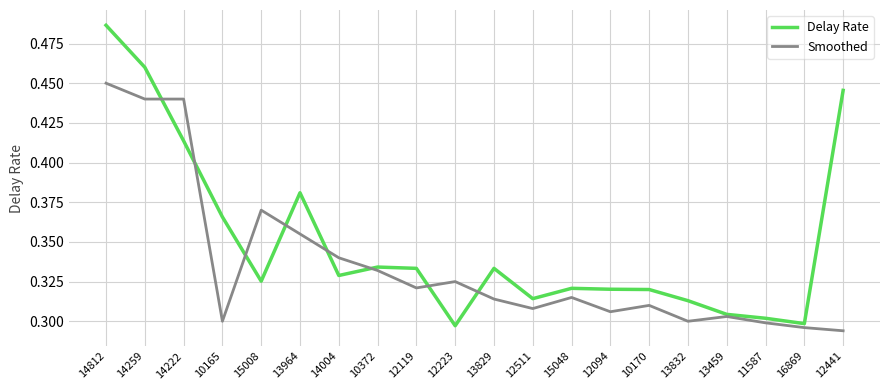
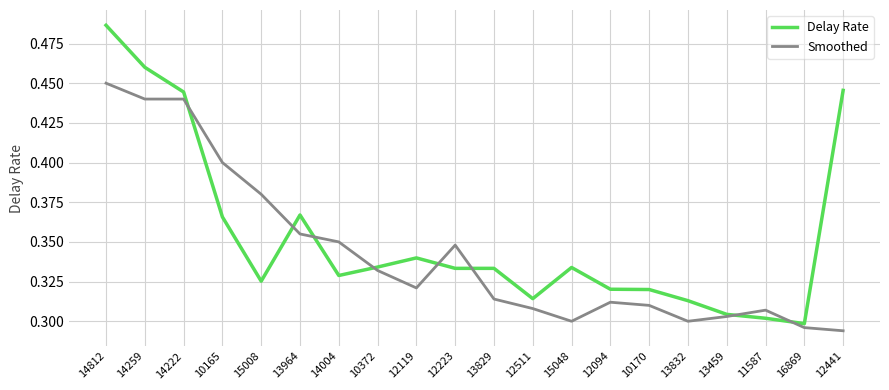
  {
    "Delay Rate": {
      "14812": 0.486,
      "14259": 0.460,
-     "14222": 0.414,
+     "14222": 0.444,
      "10165": 0.366,
      "15008": 0.325,
-     "13964": 0.381,
+     "13964": 0.367,
      "14004": 0.329,
      "10372": 0.334,
-     "12119": 0.333,
-     "12223": 0.297,
+     "12119": 0.340,
+     "12223": 0.333,
      "13829": 0.333,
      "12511": 0.314,
-     "15048": 0.321,
+     "15048": 0.334,
      "12094": 0.320,
      "10170": 0.320,
      "13832": 0.313,
      "11587": 0.302,
      "16869": 0.299,
      "12441": 0.445
    },
    "Smoothed": {
      "14812": 0.450,
      "14259": 0.440,
      "14222": 0.440,
-     "10165": 0.3,
-     "15008": 0.37,
+     "10165": 0.4,
+     "15008": 0.38,
      "13964": 0.355,
-     "14004": 0.34,
+     "14004": 0.35,
      "10372": 0.332,
      "12119": 0.321,
-     "12223": 0.325,
+     "12223": 0.348,
      "13829": 0.314,
      "12511": 0.308,
-     "15048": 0.315,
-     "12094": 0.306,
+     "15048": 0.300,
+     "12094": 0.312,
      "10170": 0.310,
      "13832": 0.300,
-     "11587": 0.299,
+     "11587": 0.307,
      "16869": 0.296,
      "12441": 0.294
    }
  }
